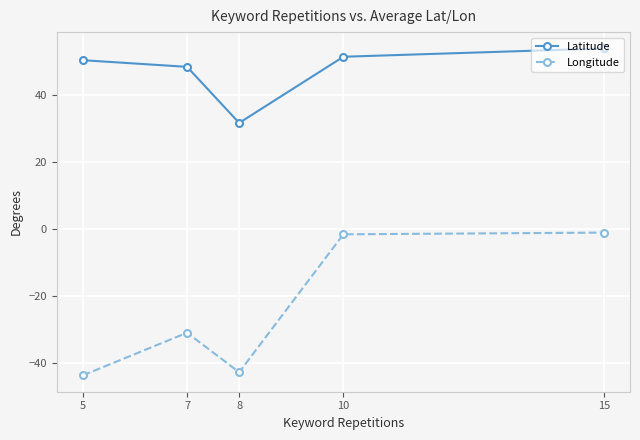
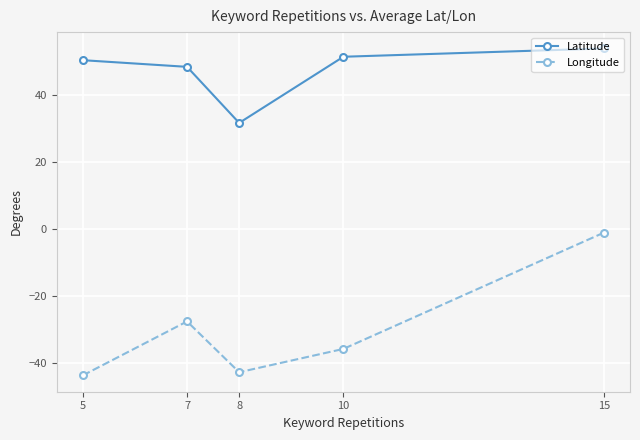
  {
    "Latitude": {
      "5": 50,
      "7": 48,
      "8": 32,
      "10": 51
    },
    "Longitude": {
      "5": -44,
-     "7": -31,
+     "7": -28,
      "8": -43,
-     "10": -2,
+     "10": -36,
      "15": -1
    }
  }
